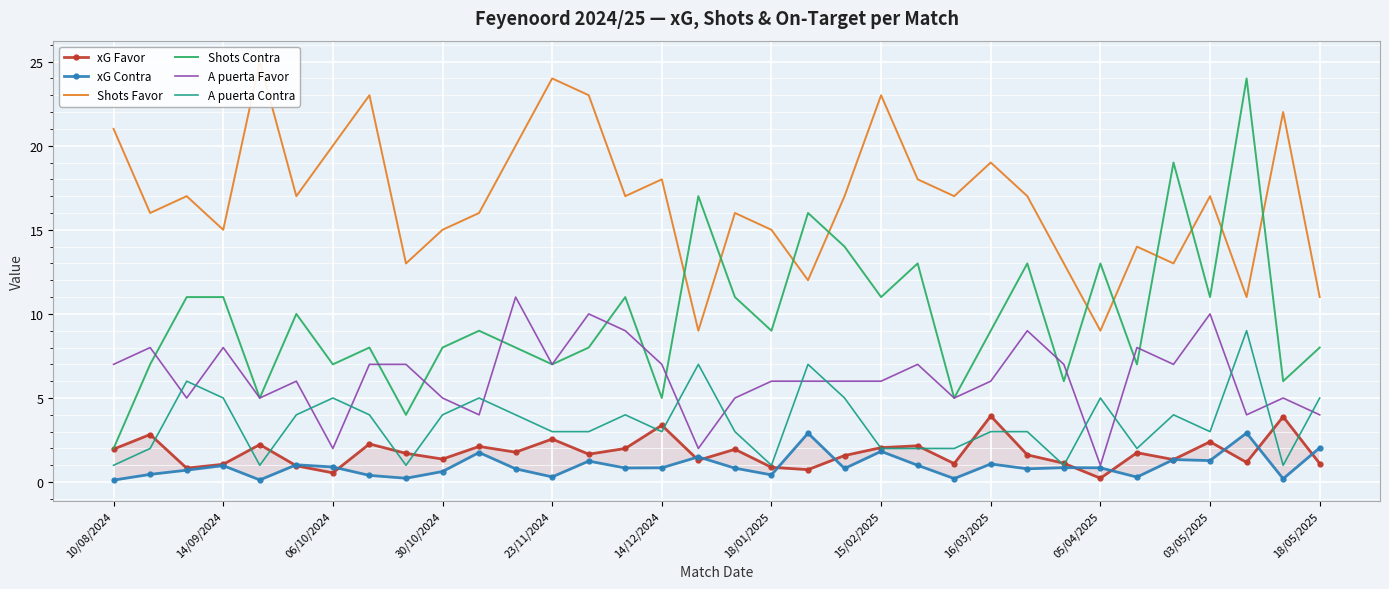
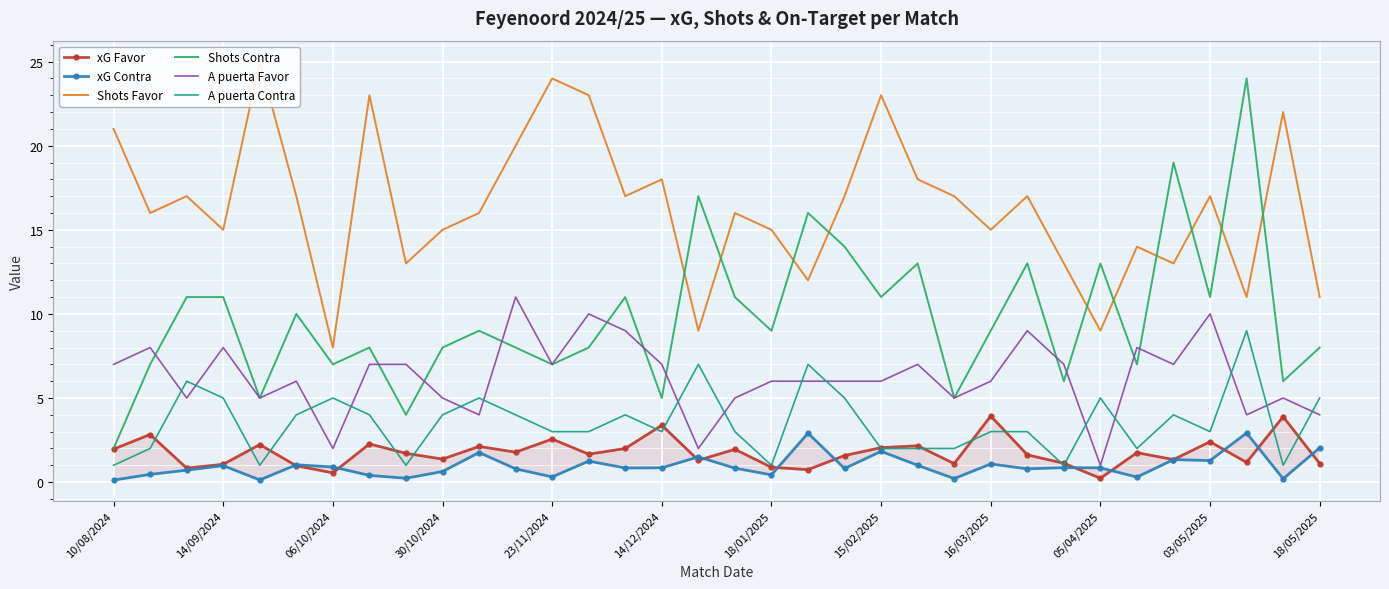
  {
    "xG Contra": {
      "10/08/2024": 0,
      "30/10/2024": 0.6,
      "23/11/2024": 0.3,
      "14/12/2024": 0.9,
      "18/01/2025": 0.4,
      "15/02/2025": 1.8,
      "16/03/2025": 1,
      "03/05/2025": 1.3
    },
    "Shots Favor": {
      "10/08/2024": 21,
      "14/09/2024": 15,
-     "06/10/2024": 20,
+     "06/10/2024": 8,
      "30/10/2024": 15,
      "23/11/2024": 24,
      "14/12/2024": 18,
      "18/01/2025": 15,
      "15/02/2025": 23,
-     "16/03/2025": 19,
+     "16/03/2025": 15,
      "05/04/2025": 9,
      "03/05/2025": 17,
      "18/05/2025": 11
    },
    "A puerta Favor": {
      "10/08/2024": 7,
      "14/09/2024": 8,
      "06/10/2024": 2,
      "30/10/2024": 5,
      "14/12/2024": 7,
      "18/01/2025": 6,
      "15/02/2025": 6,
      "16/03/2025": 6,
      "03/05/2025": 10,
      "18/05/2025": 4
    }
  }
